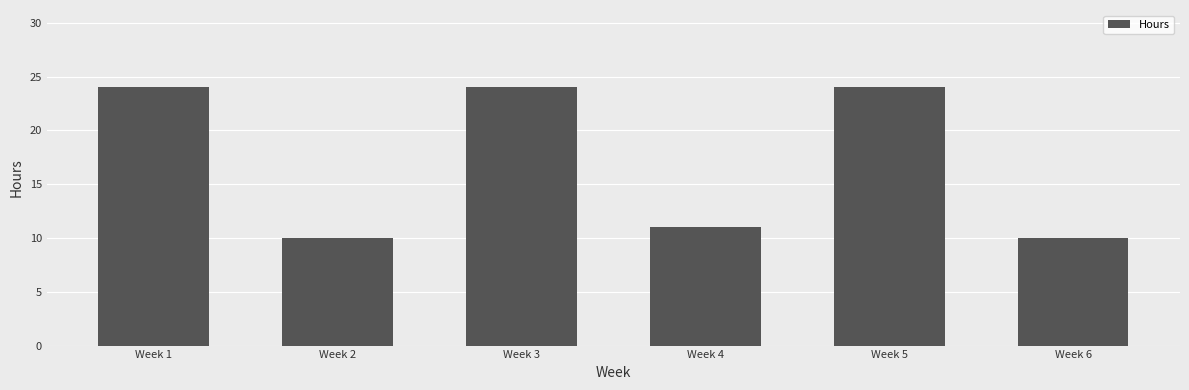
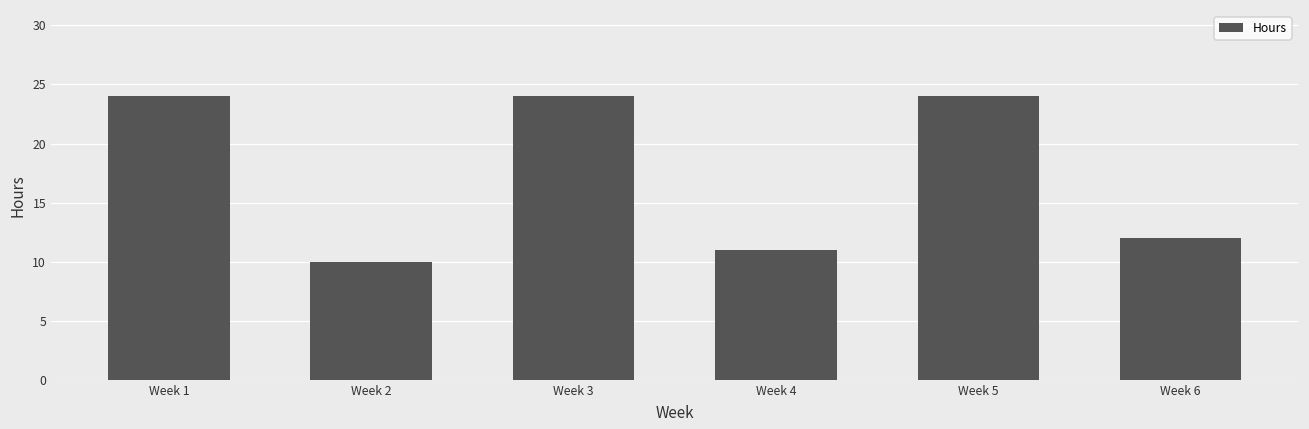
  {
    "Week 1": 24,
    "Week 2": 10,
    "Week 3": 24,
    "Week 4": 11,
    "Week 5": 24,
-   "Week 6": 10
+   "Week 6": 12
  }
